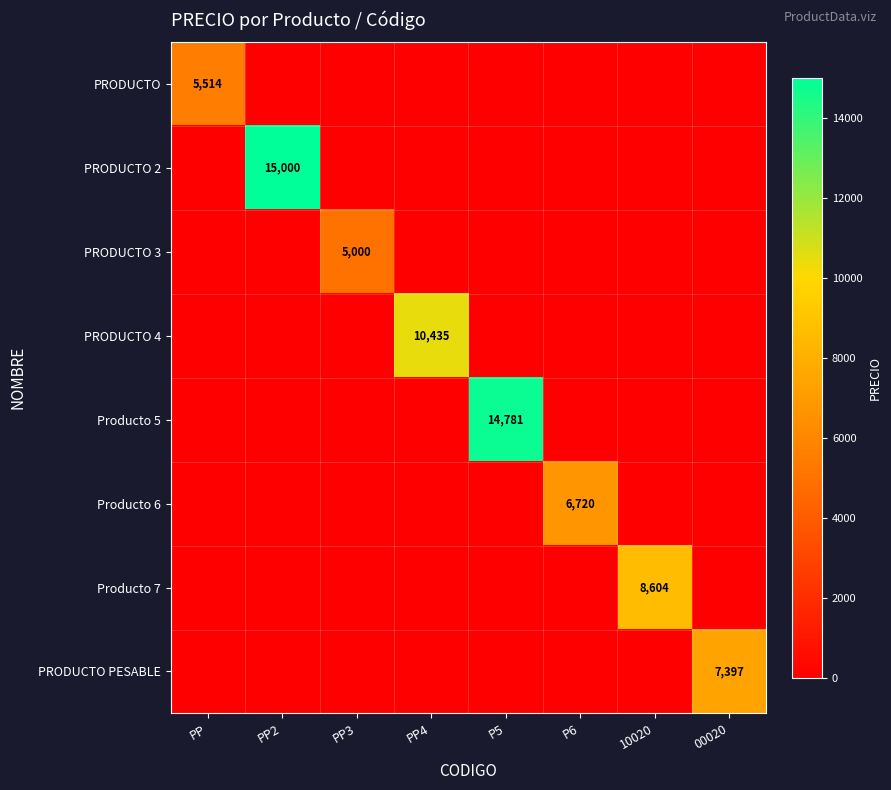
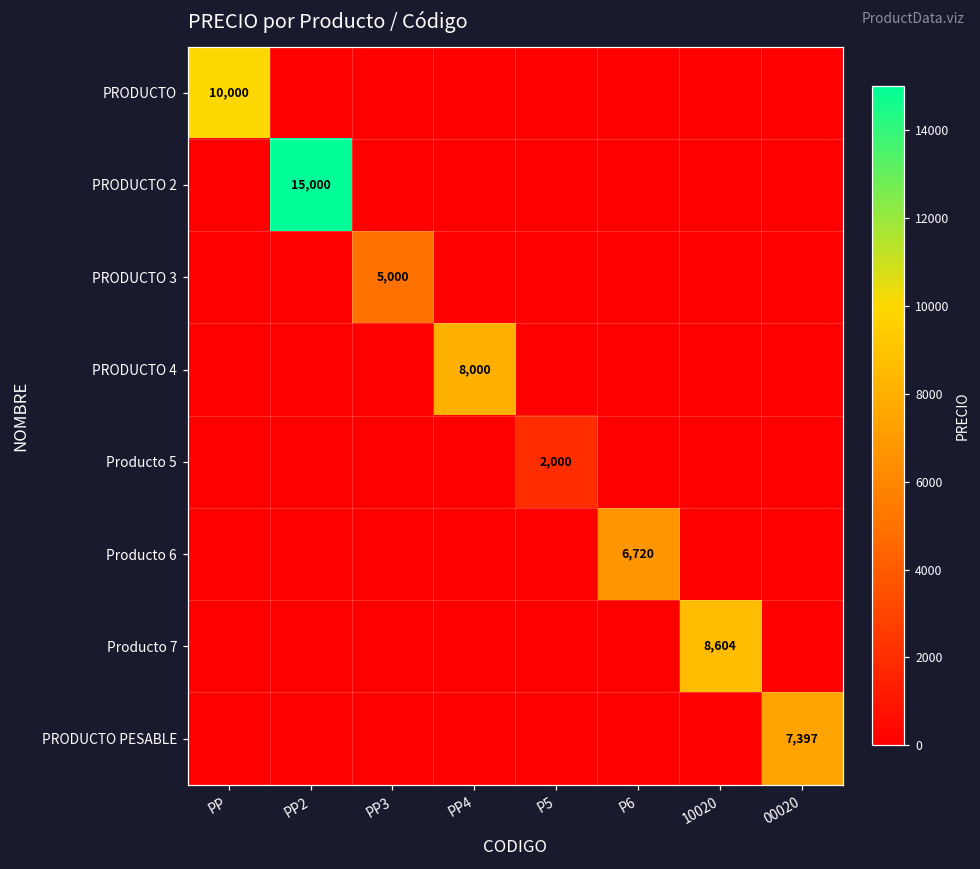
  {
    "PRODUCTO": {
-     "PP": "5,514"
+     "PP": "10,000"
    },
    "PRODUCTO 2": {
      "PP2": "15,000"
    },
    "PRODUCTO 3": {
      "PP3": "5,000"
    },
    "PRODUCTO 4": {
-     "PP4": "10,435"
+     "PP4": "8,000"
    },
    "Producto 5": {
-     "P5": "14,781"
+     "P5": "2,000"
    },
    "Producto 6": {
      "P6": "6,720"
    },
    "Producto 7": {
      "10020": "8,604"
    },
    "PRODUCTO PESABLE": {
      "00020": "7,397"
    }
  }
